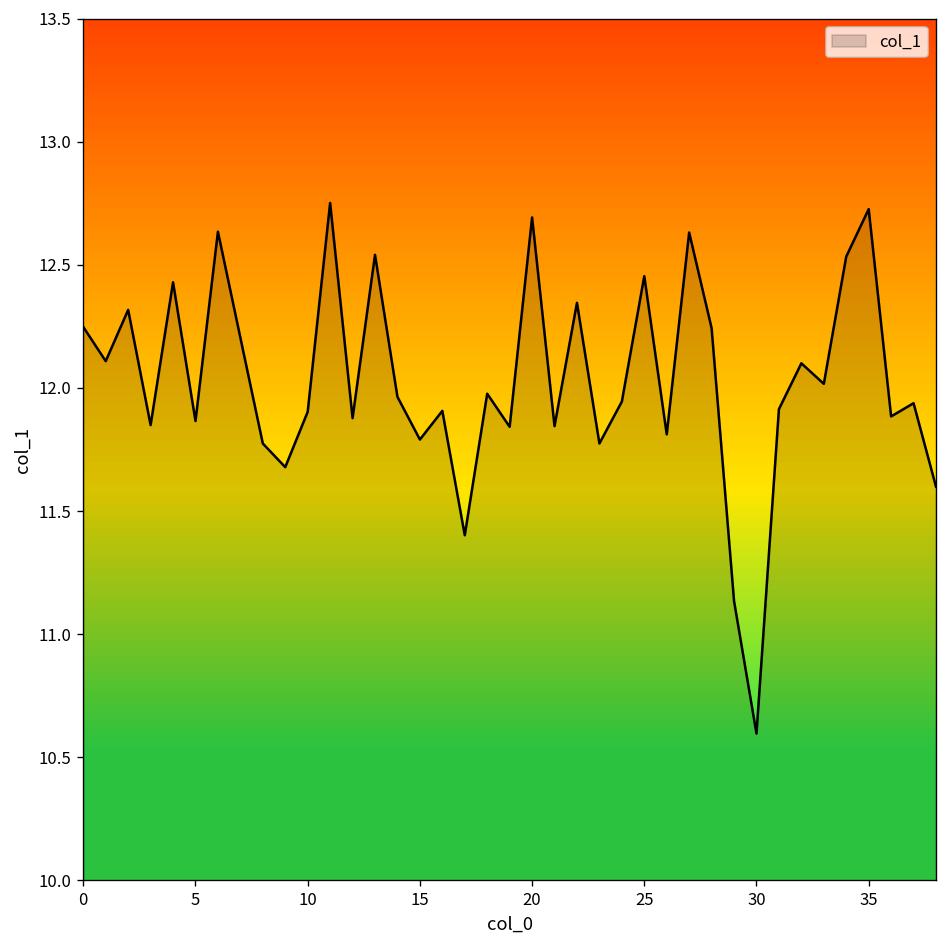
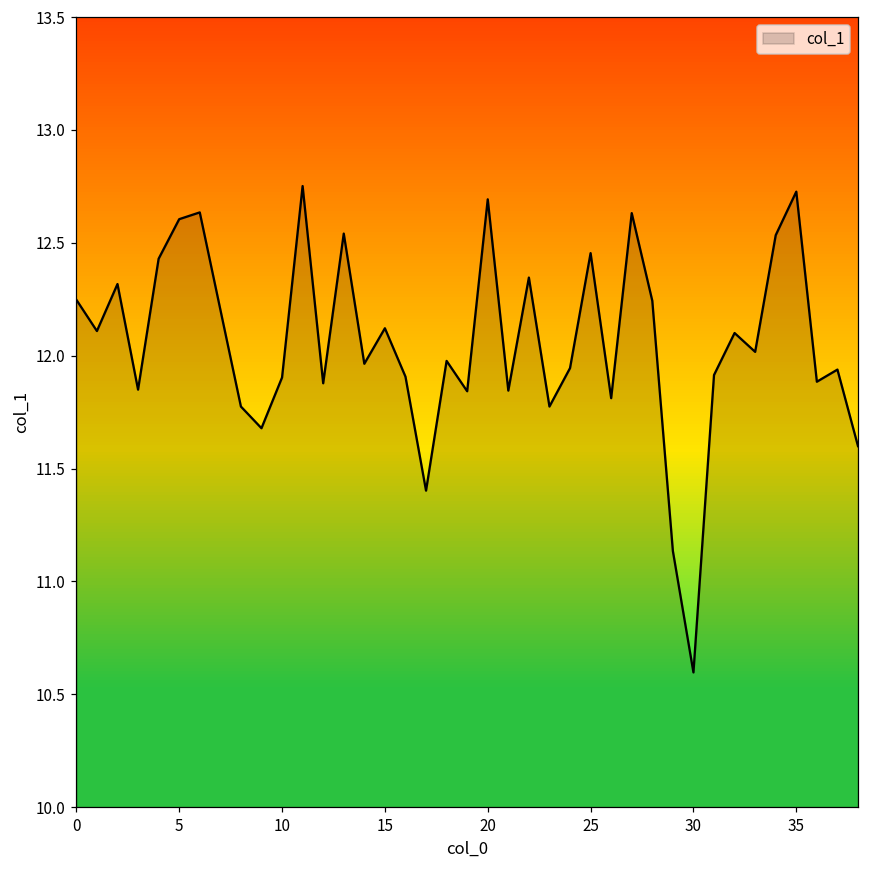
  {
    "0": 12.25,
-   "5": 11.87,
+   "5": 12.60,
    "10": 11.90,
-   "15": 11.79,
+   "15": 12.12,
    "20": 12.69,
    "25": 12.45,
    "30": 10.60,
    "35": 12.73
  }
